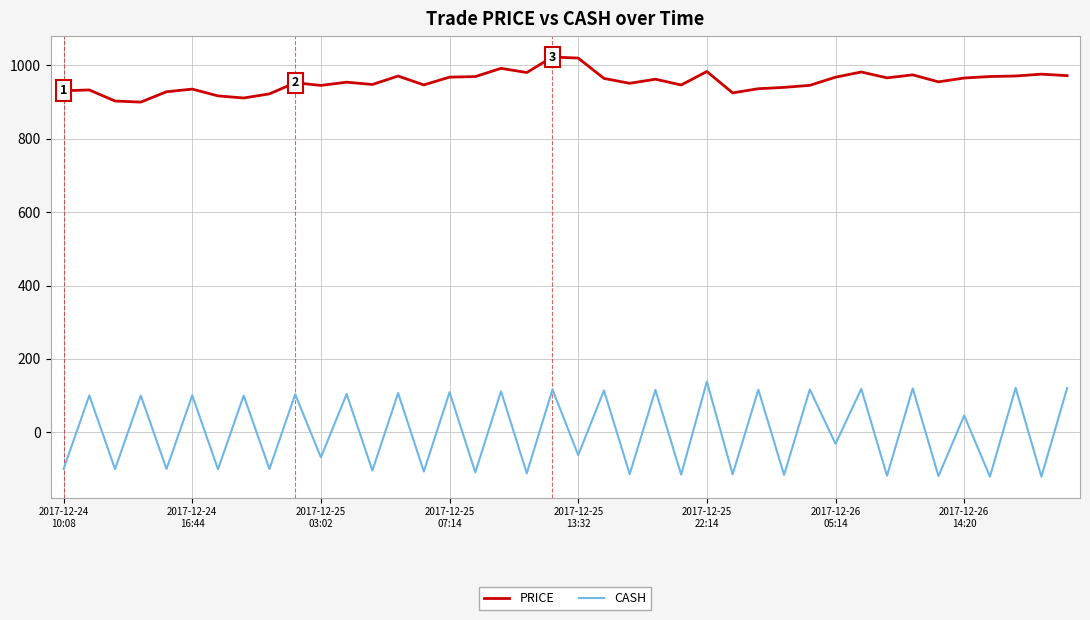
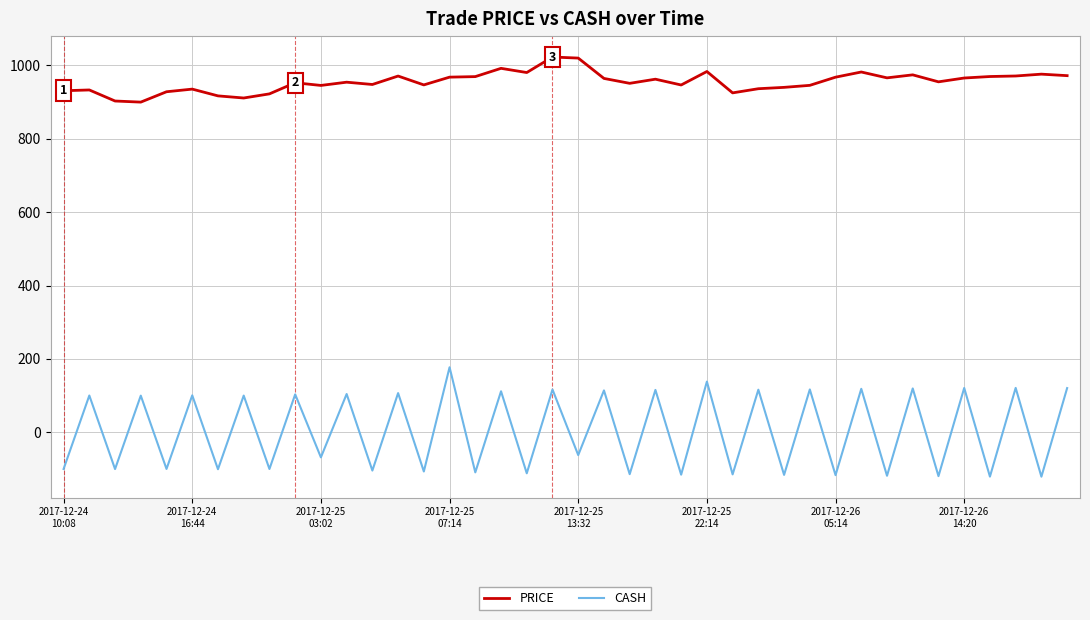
  {
    "PRICE": {
      "2017-12-24 16:44": 940,
      "2017-12-25 03:02": 950,
      "2017-12-25 07:14": 970,
      "2017-12-25 13:32": 1020,
      "2017-12-25 22:14": 980,
      "2017-12-26 05:14": 970,
      "2017-12-26 14:20": 970
    },
    "CASH": {
      "2017-12-24 10:08": -100,
      "2017-12-24 16:44": 100,
      "2017-12-25 03:02": -70,
-     "2017-12-25 07:14": 110,
+     "2017-12-25 07:14": 180,
      "2017-12-25 13:32": -60,
      "2017-12-25 22:14": 140,
-     "2017-12-26 05:14": -30,
-     "2017-12-26 14:20": 50
+     "2017-12-26 05:14": -120,
+     "2017-12-26 14:20": 120
    }
  }
